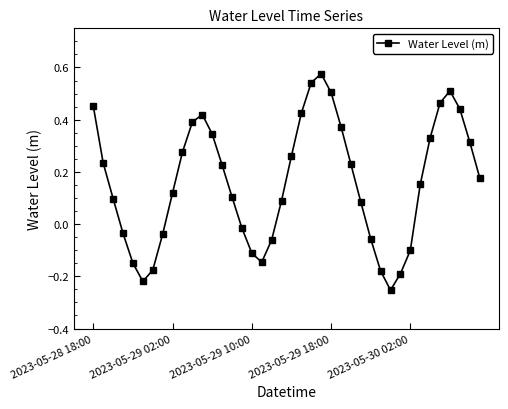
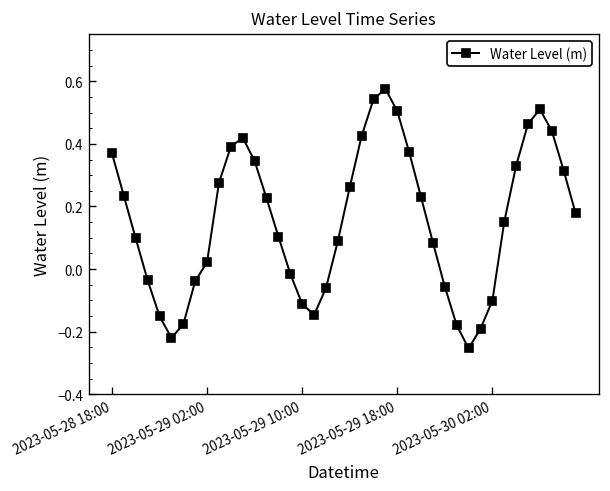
  {
-   "2023-05-28 18:00": 0.45,
-   "2023-05-29 02:00": 0.12,
+   "2023-05-28 18:00": 0.37,
+   "2023-05-29 02:00": 0.02,
    "2023-05-29 10:00": -0.11,
    "2023-05-29 18:00": 0.50,
    "2023-05-30 02:00": -0.10
  }
